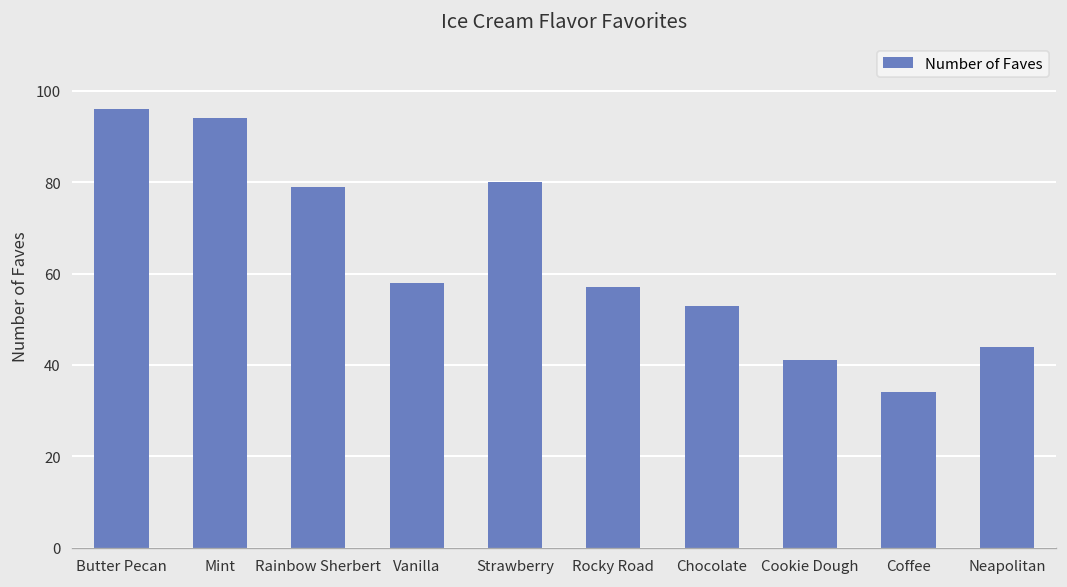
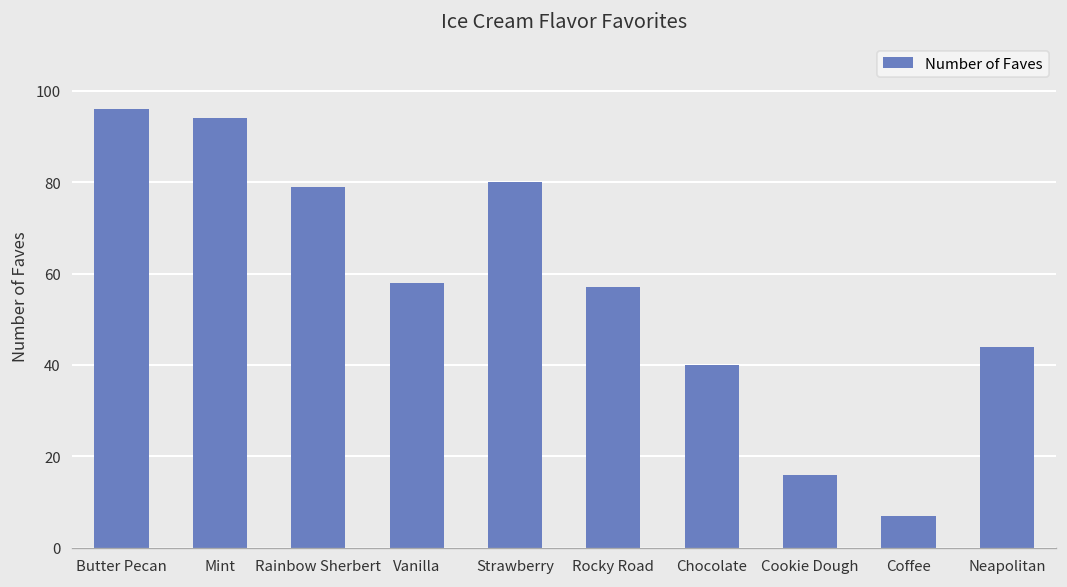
  {
    "Butter Pecan": 96,
    "Mint": 94,
    "Rainbow Sherbert": 79,
    "Vanilla": 58,
    "Strawberry": 80,
    "Rocky Road": 57,
-   "Chocolate": 53,
-   "Cookie Dough": 41,
-   "Coffee": 34,
+   "Chocolate": 40,
+   "Cookie Dough": 16,
+   "Coffee": 7,
    "Neapolitan": 44
  }
